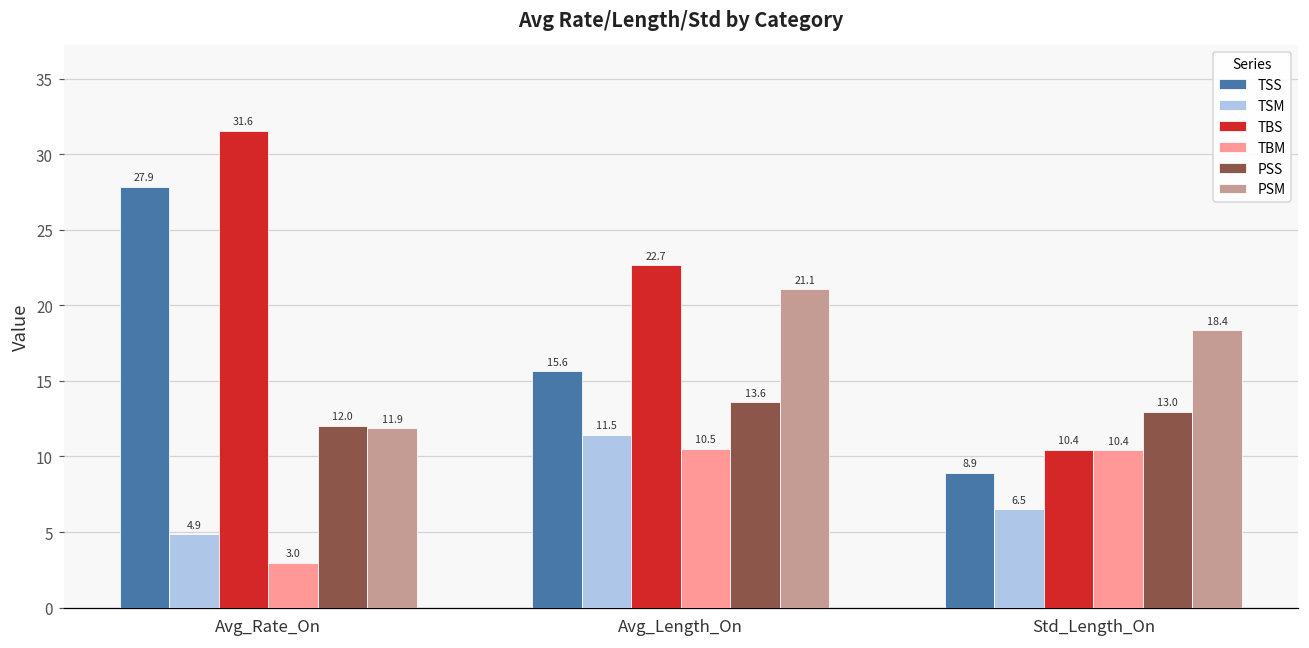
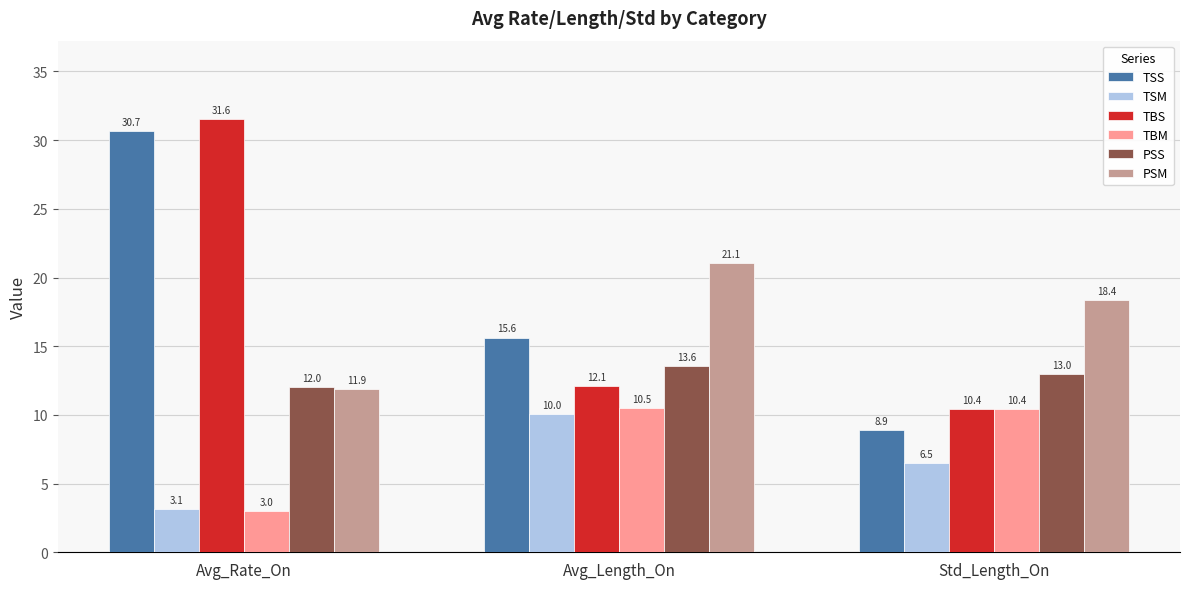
  {
    "TSS": {
-     "Avg_Rate_On": 27.9,
+     "Avg_Rate_On": 30.7,
      "Avg_Length_On": 15.6,
      "Std_Length_On": 8.9
    },
    "TSM": {
-     "Avg_Rate_On": 4.9,
-     "Avg_Length_On": 11.5,
+     "Avg_Rate_On": 3.1,
+     "Avg_Length_On": 10.0,
      "Std_Length_On": 6.5
    },
    "TBS": {
      "Avg_Rate_On": 31.6,
-     "Avg_Length_On": 22.7,
+     "Avg_Length_On": 12.1,
      "Std_Length_On": 10.4
    },
    "PSS": {
      "Avg_Rate_On": 12.0,
      "Avg_Length_On": 13.6,
      "Std_Length_On": 13.0
    }
  }
